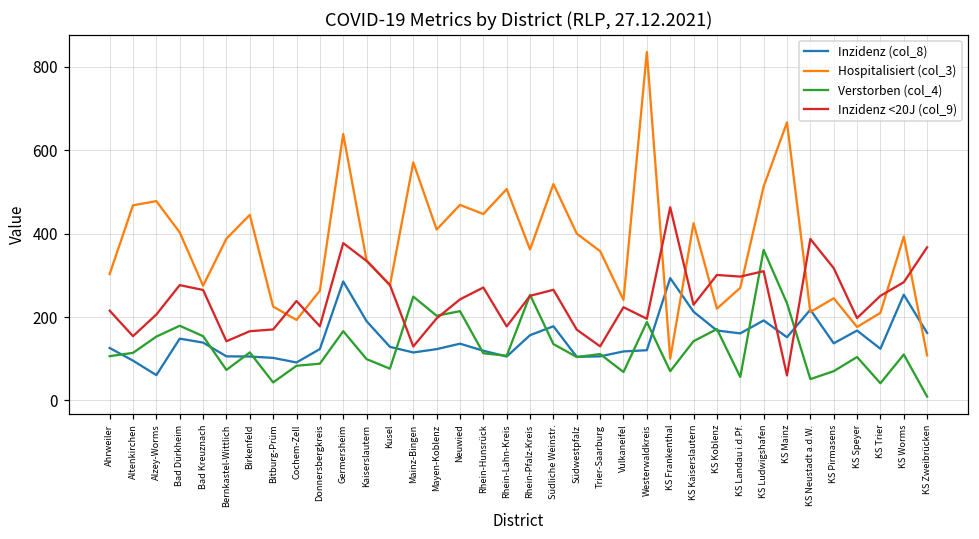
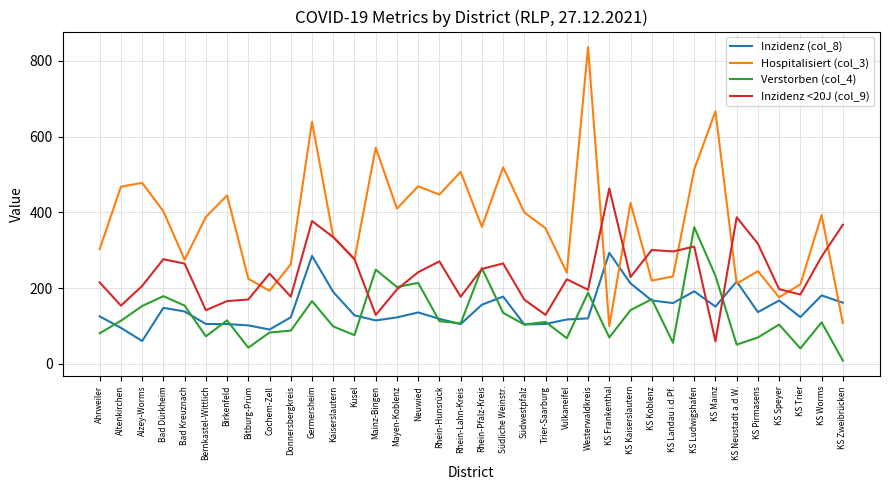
  {
    "Inzidenz (col_8)": {
      "Ahrweiler": 130,
      "Altenkirchen": 100,
      "Alzey-Worms": 60,
      "Bad Dürkheim": 150,
      "Bad Kreuznach": 140,
      "Bernkastel-Wittlich": 110,
      "Birkenfeld": 110,
      "Bitburg-Prüm": 100,
      "Cochem-Zell": 90,
      "Donnersbergkreis": 120,
      "Germersheim": 290,
      "Kaiserslautern": 190,
      "Kusel": 130,
      "Mainz-Bingen": 110,
      "Mayen-Koblenz": 120,
      "Neuwied": 140,
      "Rhein-Pfalz-Kreis": 160,
      "Südliche Weinstr.": 180,
      "Vulkaneifel": 120,
      "Westerwaldkreis": 120,
      "KS Frankenthal": 290,
      "KS Kaiserslautern": 210,
      "KS Landau i.d.Pf.": 160,
      "KS Ludwigshafen": 190,
      "KS Mainz": 150,
      "KS Pirmasens": 140,
      "KS Speyer": 170,
      "KS Trier": 120,
-     "KS Worms": 250,
+     "KS Worms": 180,
      "KS Zweibrücken": 160
    },
    "Hospitalisiert (col_3)": {
      "Ahrweiler": 300,
      "Altenkirchen": 470,
      "Alzey-Worms": 480,
      "Bad Dürkheim": 400,
      "Bad Kreuznach": 280,
      "Bernkastel-Wittlich": 390,
      "Birkenfeld": 450,
      "Bitburg-Prüm": 230,
      "Cochem-Zell": 190,
      "Donnersbergkreis": 260,
      "Germersheim": 640,
      "Mainz-Bingen": 570,
      "Mayen-Koblenz": 410,
      "Neuwied": 470,
      "Rhein-Hunsrück": 450,
      "Rhein-Lahn-Kreis": 510,
      "Rhein-Pfalz-Kreis": 360,
      "Südliche Weinstr.": 520,
      "Südwestpfalz": 400,
      "Trier-Saarburg": 360,
      "Vulkaneifel": 240,
      "Westerwaldkreis": 840,
      "KS Frankenthal": 100,
      "KS Kaiserslautern": 430,
      "KS Koblenz": 220,
-     "KS Landau i.d.Pf.": 270,
+     "KS Landau i.d.Pf.": 230,
      "KS Ludwigshafen": 510,
      "KS Mainz": 670,
      "KS Pirmasens": 250,
      "KS Speyer": 180,
      "KS Trier": 210,
      "KS Worms": 390,
      "KS Zweibrücken": 110
    },
    "Verstorben (col_4)": {
-     "Ahrweiler": 110,
+     "Ahrweiler": 80,
      "Altenkirchen": 110,
      "Alzey-Worms": 150,
      "Bad Dürkheim": 180,
      "Bad Kreuznach": 150,
      "Bernkastel-Wittlich": 70,
      "Birkenfeld": 120,
      "Bitburg-Prüm": 40,
      "Cochem-Zell": 80,
      "Donnersbergkreis": 90,
      "Germersheim": 170,
      "Kaiserslautern": 100,
      "Kusel": 80,
      "Mainz-Bingen": 250,
      "Neuwied": 210,
      "Südliche Weinstr.": 140,
      "Vulkaneifel": 70,
      "Westerwaldkreis": 190,
      "KS Frankenthal": 70,
      "KS Kaiserslautern": 140,
      "KS Landau i.d.Pf.": 60,
      "KS Ludwigshafen": 360,
      "KS Mainz": 230,
      "KS Neustadt a.d.W.": 50,
      "KS Pirmasens": 70,
      "KS Speyer": 100,
      "KS Trier": 40,
      "KS Worms": 110,
      "KS Zweibrücken": 10
    },
    "Inzidenz <20J (col_9)": {
      "Ahrweiler": 220,
      "Altenkirchen": 150,
      "Alzey-Worms": 210,
      "Bad Dürkheim": 280,
      "Bad Kreuznach": 260,
      "Bernkastel-Wittlich": 140,
      "Birkenfeld": 170,
      "Bitburg-Prüm": 170,
      "Cochem-Zell": 240,
      "Donnersbergkreis": 180,
      "Germersheim": 380,
      "Mainz-Bingen": 130,
      "Neuwied": 240,
      "Rhein-Hunsrück": 270,
      "Rhein-Lahn-Kreis": 180,
      "Südliche Weinstr.": 270,
      "Südwestpfalz": 170,
      "Trier-Saarburg": 130,
      "Vulkaneifel": 220,
      "Westerwaldkreis": 200,
      "KS Frankenthal": 460,
      "KS Kaiserslautern": 230,
      "KS Koblenz": 300,
      "KS Landau i.d.Pf.": 300,
      "KS Ludwigshafen": 310,
      "KS Mainz": 60,
      "KS Neustadt a.d.W.": 390,
      "KS Pirmasens": 320,
      "KS Speyer": 200,
-     "KS Trier": 250,
+     "KS Trier": 180,
      "KS Worms": 280,
      "KS Zweibrücken": 370
    }
  }
